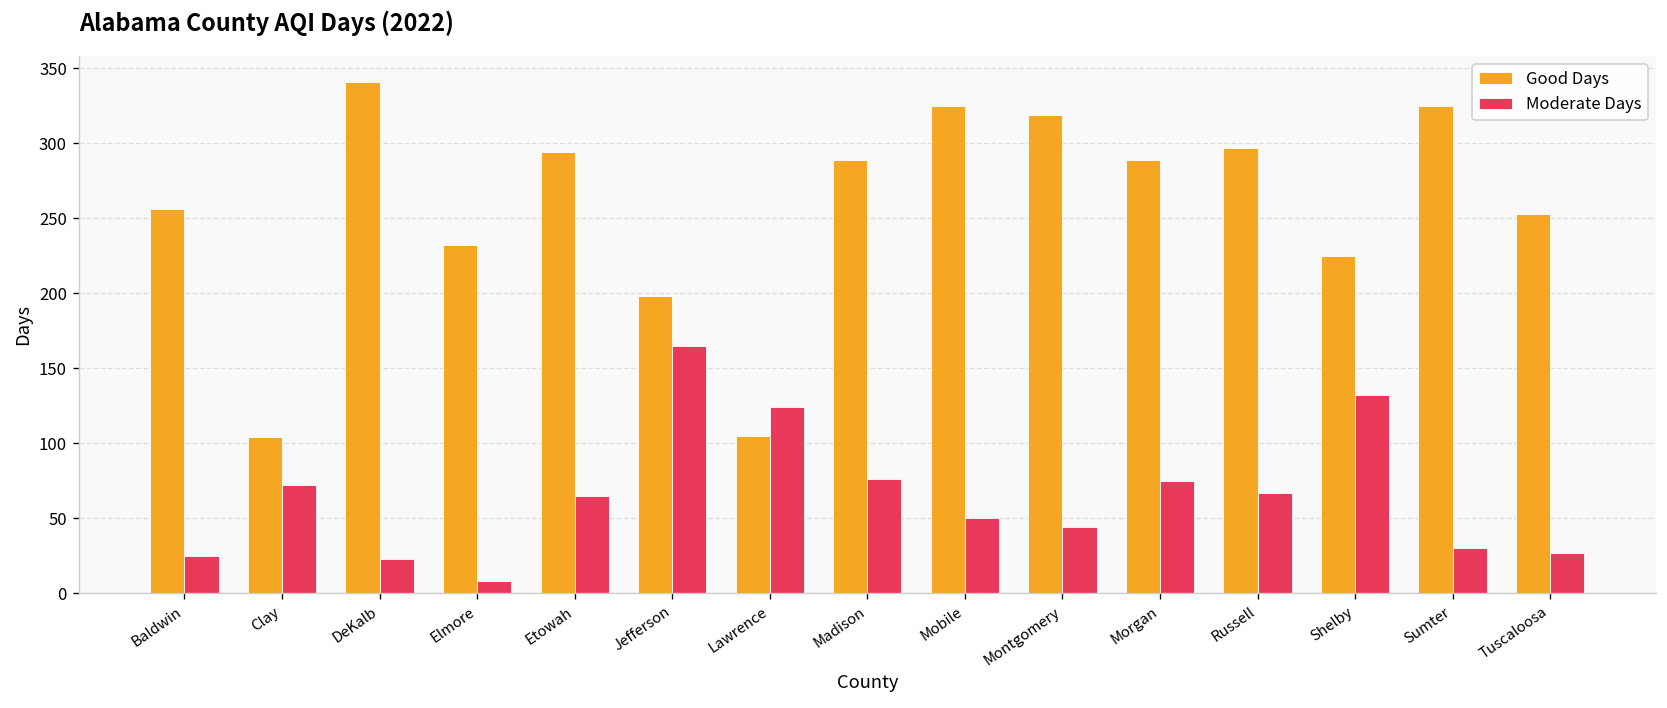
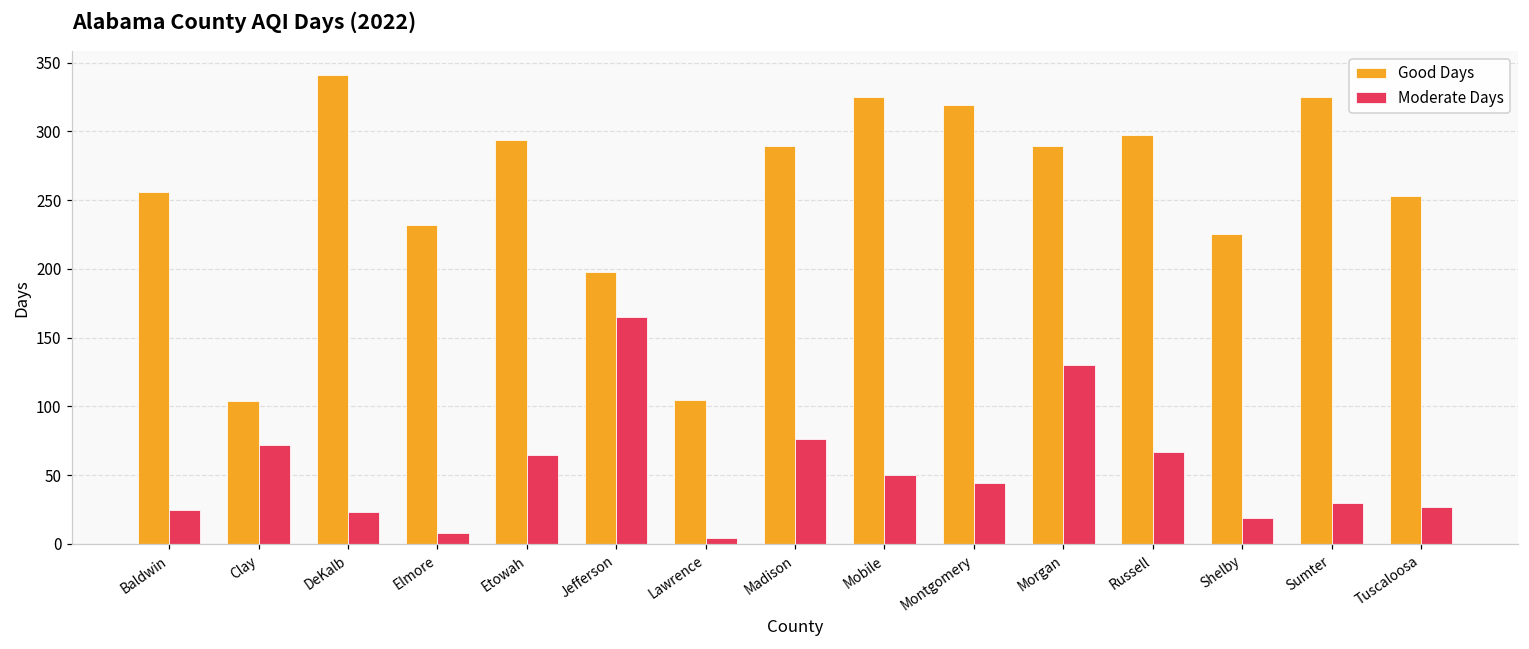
  {
    "Good Days": {
      "Baldwin": 256,
      "Clay": 104,
      "DeKalb": 341,
      "Elmore": 232,
      "Etowah": 294,
      "Jefferson": 198,
      "Lawrence": 105,
      "Madison": 289,
      "Mobile": 325,
      "Montgomery": 319,
      "Morgan": 289,
      "Russell": 297,
      "Shelby": 225,
      "Sumter": 325,
      "Tuscaloosa": 253
    },
    "Moderate Days": {
      "Baldwin": 25,
      "Clay": 72,
      "DeKalb": 23,
      "Elmore": 8,
      "Etowah": 65,
      "Jefferson": 165,
-     "Lawrence": 124,
+     "Lawrence": 4,
      "Madison": 76,
      "Mobile": 50,
      "Montgomery": 44,
-     "Morgan": 75,
+     "Morgan": 130,
      "Russell": 67,
-     "Shelby": 132,
+     "Shelby": 19,
      "Sumter": 30,
      "Tuscaloosa": 27
    }
  }
